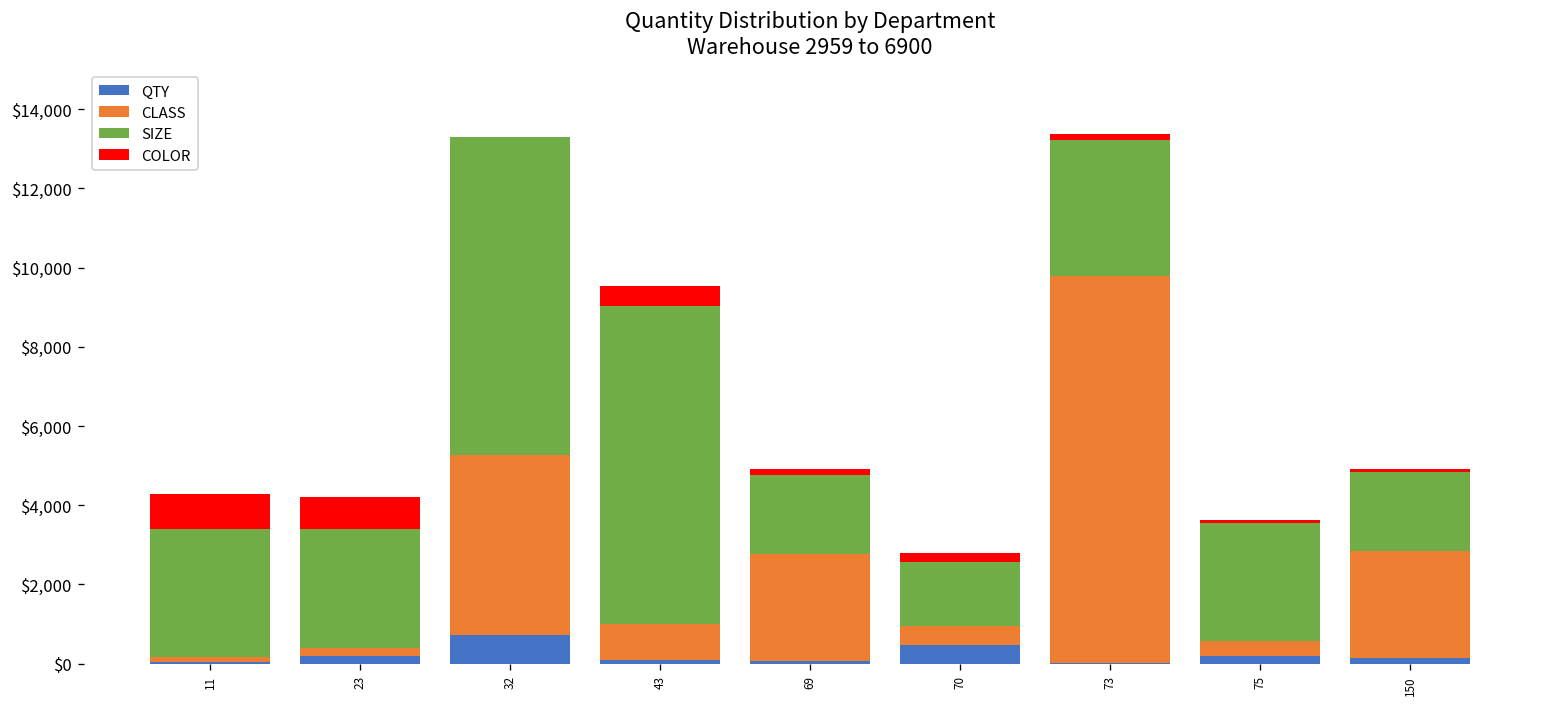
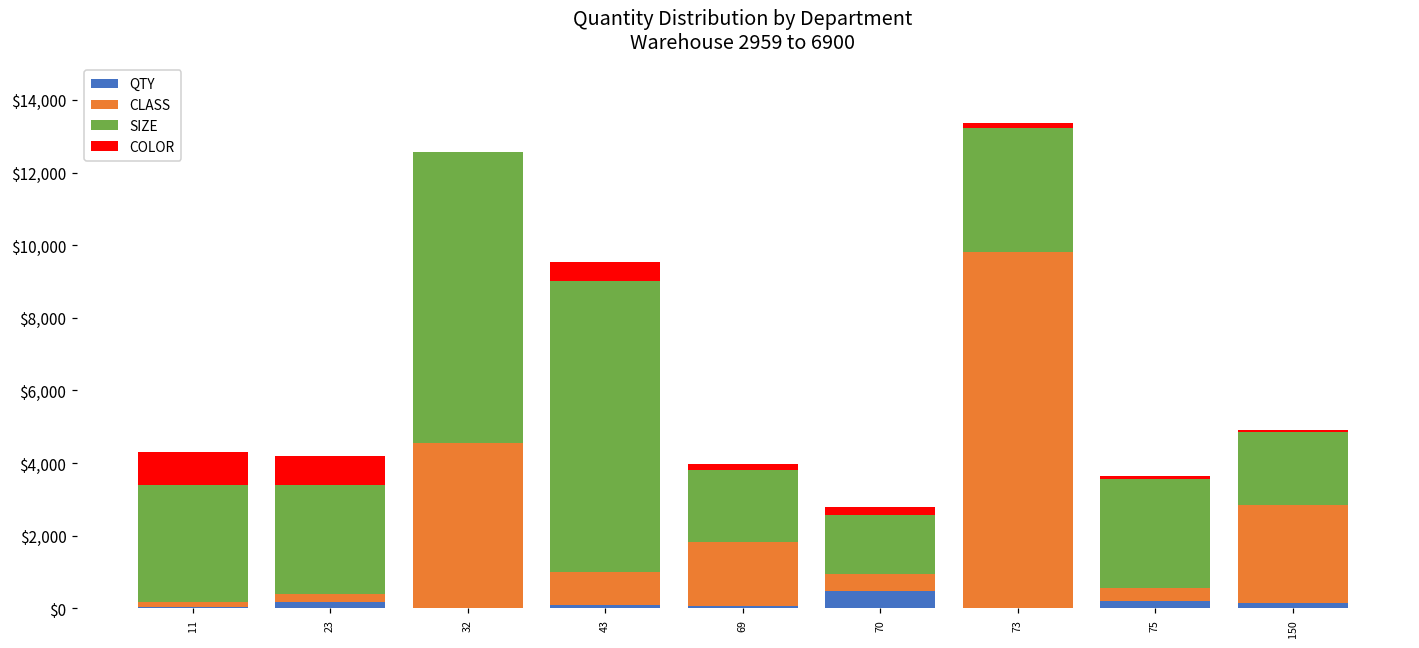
  {
    "QTY": {
      "23": "$200",
-     "32": "$700",
+     "32": "$0",
      "43": "$100",
      "70": "$500",
      "75": "$200",
      "150": "$100"
    },
    "CLASS": {
      "11": "$100",
      "23": "$200",
      "32": "$4,500",
      "43": "$900",
-     "69": "$2,700",
+     "69": "$1,700",
      "70": "$500",
      "73": "$9,800",
      "75": "$400",
      "150": "$2,700"
    },
    "SIZE": {
      "11": "$3,200",
      "23": "$3,000",
      "32": "$8,000",
      "43": "$8,000",
      "69": "$2,000",
      "70": "$1,600",
      "73": "$3,400",
      "75": "$3,000",
      "150": "$2,000"
    },
    "COLOR": {
      "11": "$900",
      "23": "$800",
      "43": "$500",
      "69": "$200",
      "70": "$200",
      "73": "$200"
    }
  }
